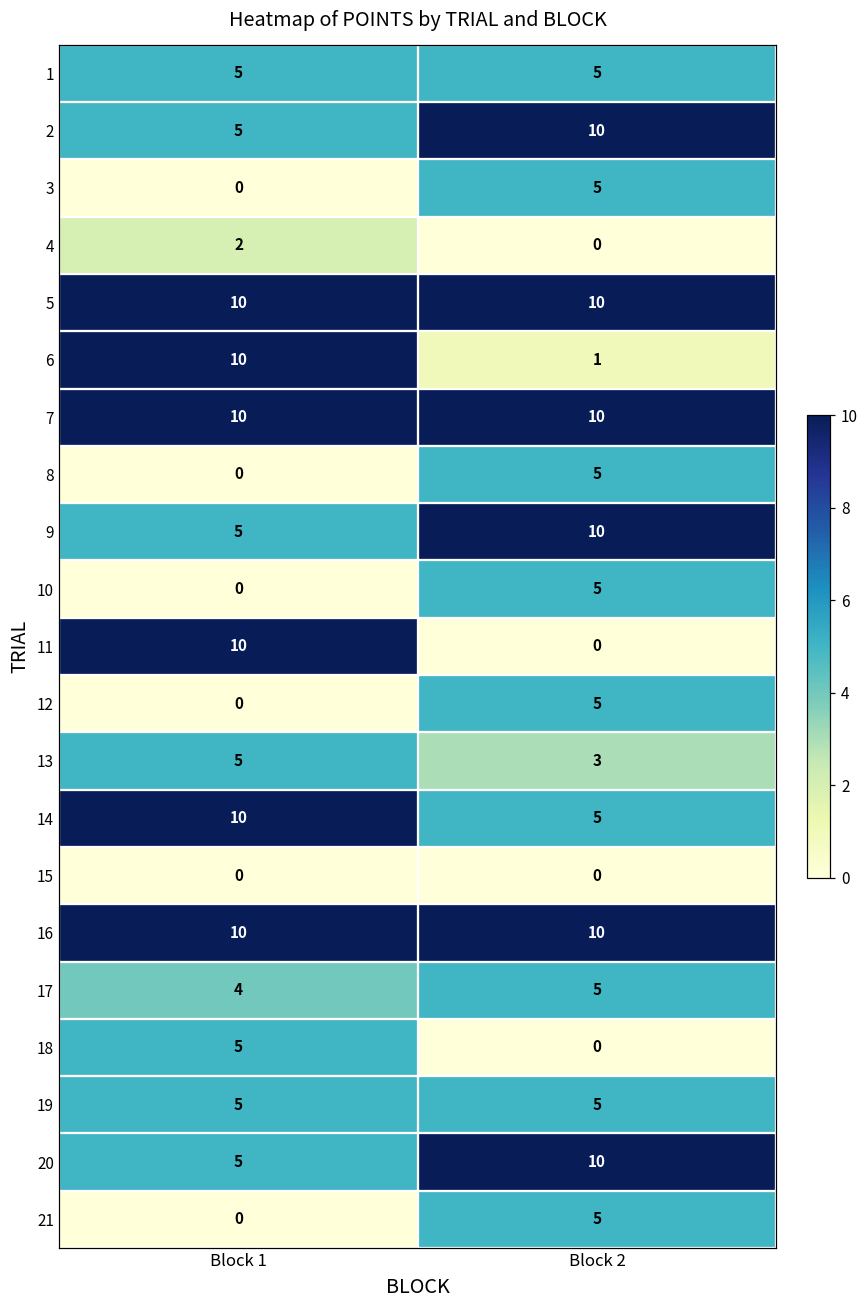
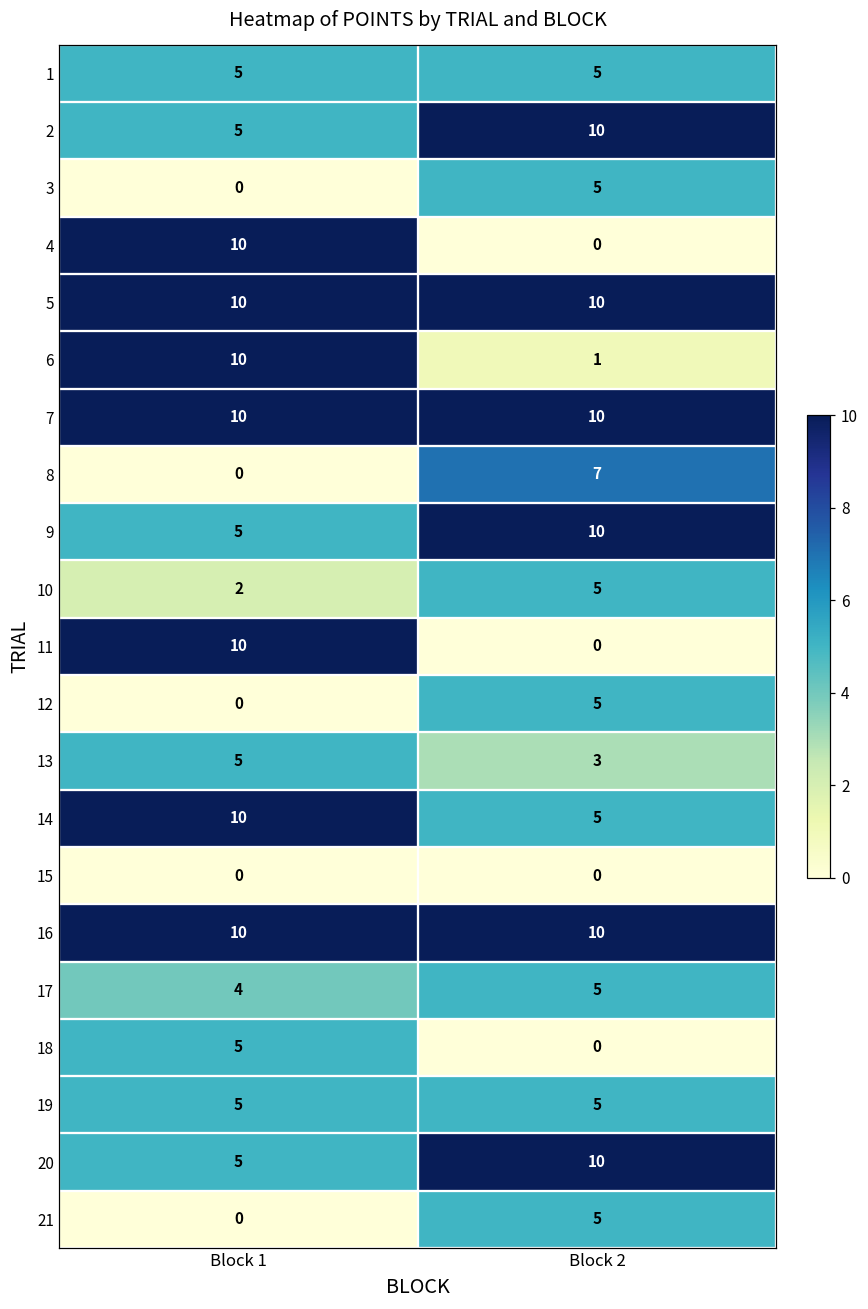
  {
    "1": {
      "Block 1": 5,
      "Block 2": 5
    },
    "2": {
      "Block 1": 5,
      "Block 2": 10
    },
    "3": {
      "Block 1": 0,
      "Block 2": 5
    },
    "4": {
-     "Block 1": 2,
+     "Block 1": 10,
      "Block 2": 0
    },
    "5": {
      "Block 1": 10,
      "Block 2": 10
    },
    "6": {
      "Block 1": 10,
      "Block 2": 1
    },
    "7": {
      "Block 1": 10,
      "Block 2": 10
    },
    "8": {
      "Block 1": 0,
-     "Block 2": 5
+     "Block 2": 7
    },
    "9": {
      "Block 1": 5,
      "Block 2": 10
    },
    "10": {
-     "Block 1": 0,
+     "Block 1": 2,
      "Block 2": 5
    },
    "11": {
      "Block 1": 10,
      "Block 2": 0
    },
    "12": {
      "Block 1": 0,
      "Block 2": 5
    },
    "13": {
      "Block 1": 5,
      "Block 2": 3
    },
    "14": {
      "Block 1": 10,
      "Block 2": 5
    },
    "15": {
      "Block 1": 0,
      "Block 2": 0
    },
    "16": {
      "Block 1": 10,
      "Block 2": 10
    },
    "17": {
      "Block 1": 4,
      "Block 2": 5
    },
    "18": {
      "Block 1": 5,
      "Block 2": 0
    },
    "19": {
      "Block 1": 5,
      "Block 2": 5
    },
    "20": {
      "Block 1": 5,
      "Block 2": 10
    },
    "21": {
      "Block 1": 0,
      "Block 2": 5
    }
  }
